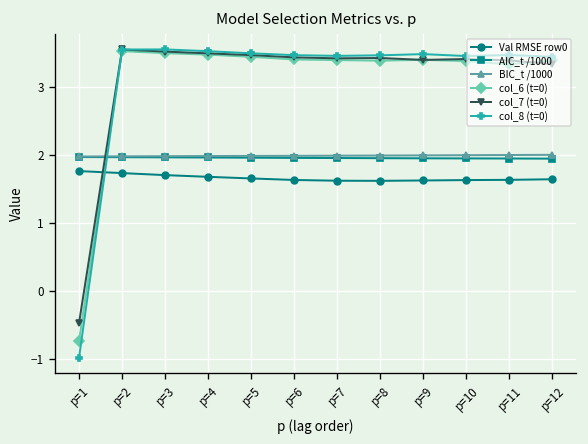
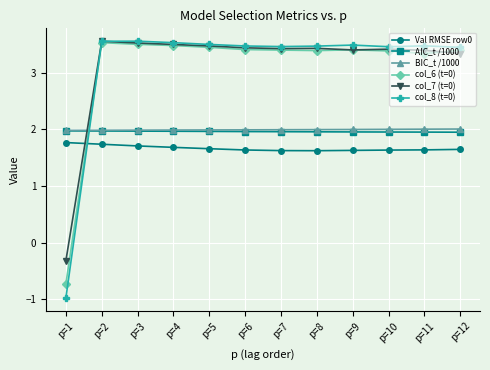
  {
    "col_7 (t=0)": {
-     "p=1": -0.5
+     "p=1": -0.3
    }
  }
